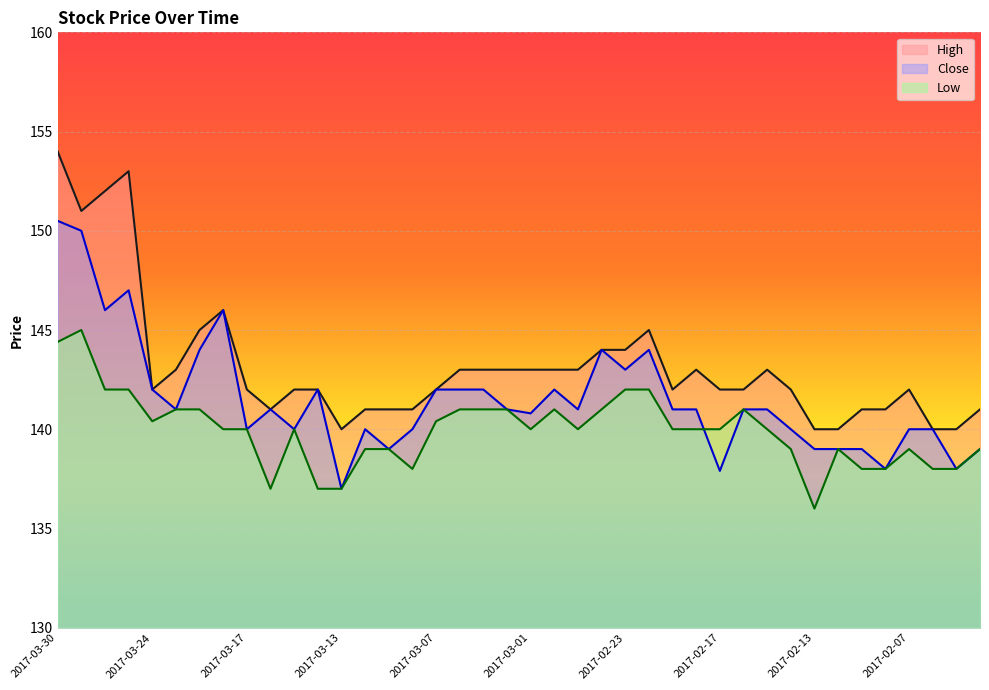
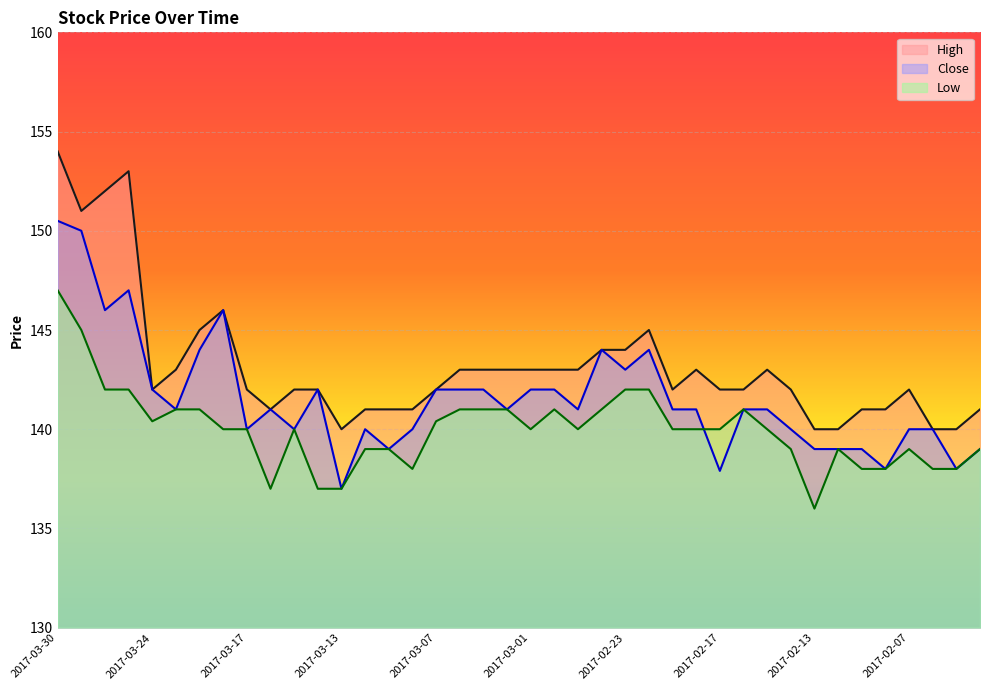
  {
    "High": {
      "2017-03-30": 154.0,
      "2017-03-17": 142.0,
      "2017-03-13": 140.0,
      "2017-03-01": 143.0,
      "2017-02-23": 144.0,
      "2017-02-17": 142.0,
      "2017-02-13": 140.0,
      "2017-02-07": 142.0
    },
    "Close": {
      "2017-03-30": 150.5,
-     "2017-03-01": 140.8,
+     "2017-03-01": 142.0,
      "2017-02-23": 143.0,
      "2017-02-17": 137.9,
      "2017-02-13": 139.0,
      "2017-02-07": 140.0
    },
    "Low": {
-     "2017-03-30": 144.4,
+     "2017-03-30": 147.0,
      "2017-03-24": 140.4,
      "2017-03-07": 140.4,
      "2017-03-01": 140.0,
      "2017-02-23": 142.0,
      "2017-02-17": 140.0,
      "2017-02-13": 136.0,
      "2017-02-07": 139.0
    }
  }
